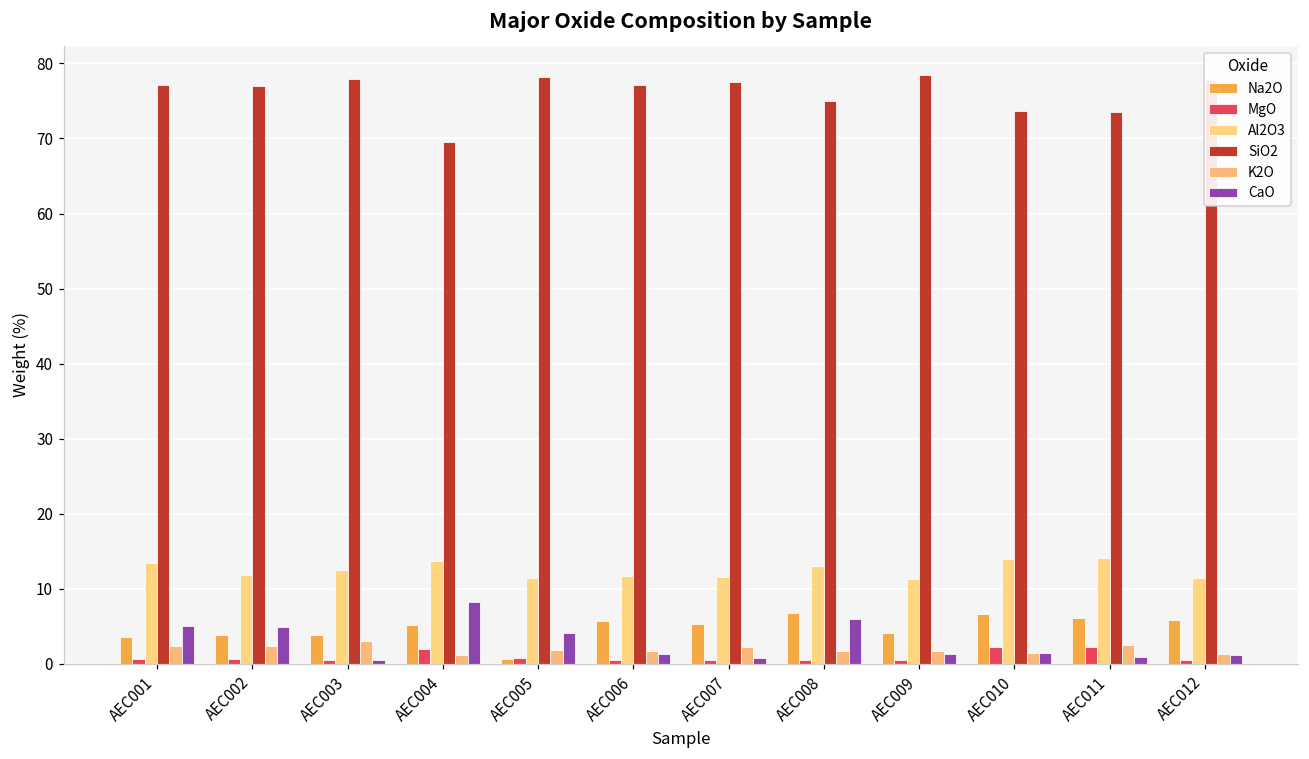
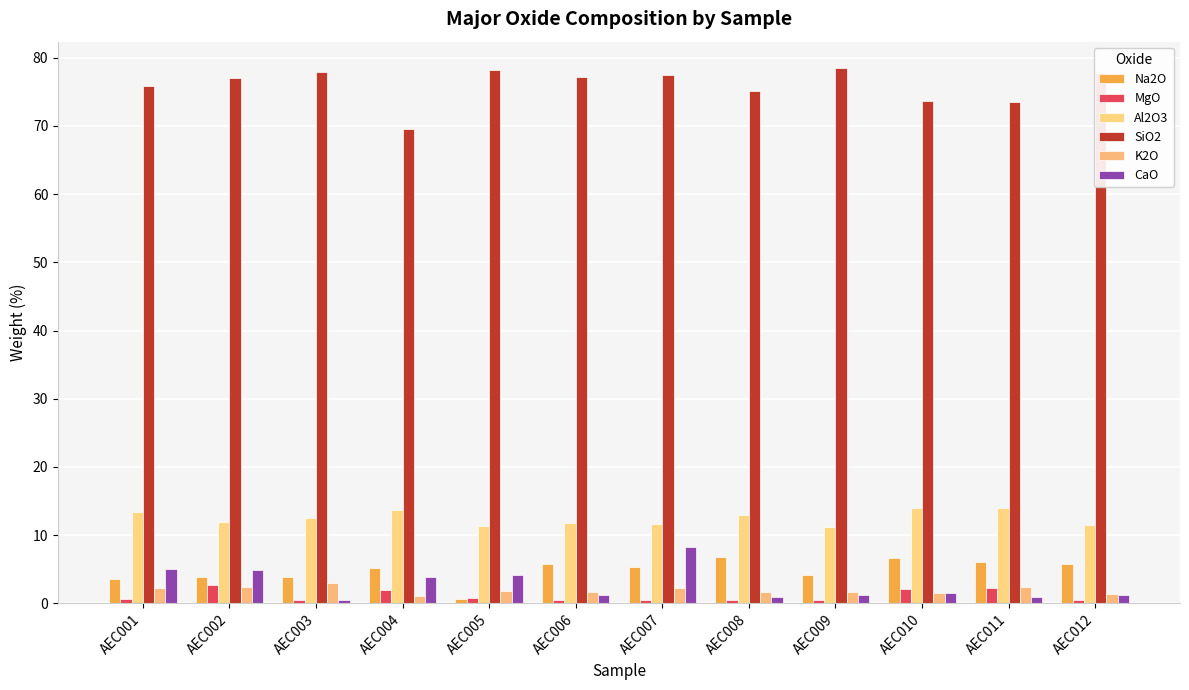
  {
    "MgO": {
      "AEC001": 1,
-     "AEC002": 1,
+     "AEC002": 3,
      "AEC003": 0,
      "AEC004": 2,
      "AEC005": 1,
      "AEC006": 0,
      "AEC007": 1,
      "AEC008": 1,
      "AEC009": 1,
      "AEC010": 2,
      "AEC011": 2,
      "AEC012": 0
    },
    "SiO2": {
-     "AEC001": 77,
+     "AEC001": 76,
      "AEC002": 77,
      "AEC003": 78,
      "AEC004": 70,
      "AEC005": 78,
      "AEC006": 77,
      "AEC007": 77,
      "AEC008": 75,
      "AEC009": 78,
      "AEC010": 74,
      "AEC011": 74
    },
    "CaO": {
      "AEC001": 5,
      "AEC002": 5,
      "AEC003": 1,
-     "AEC004": 8,
+     "AEC004": 4,
      "AEC005": 4,
      "AEC006": 1,
-     "AEC007": 1,
-     "AEC008": 6,
+     "AEC007": 8,
+     "AEC008": 1,
      "AEC009": 1,
      "AEC010": 1,
      "AEC011": 1,
      "AEC012": 1
    }
  }
